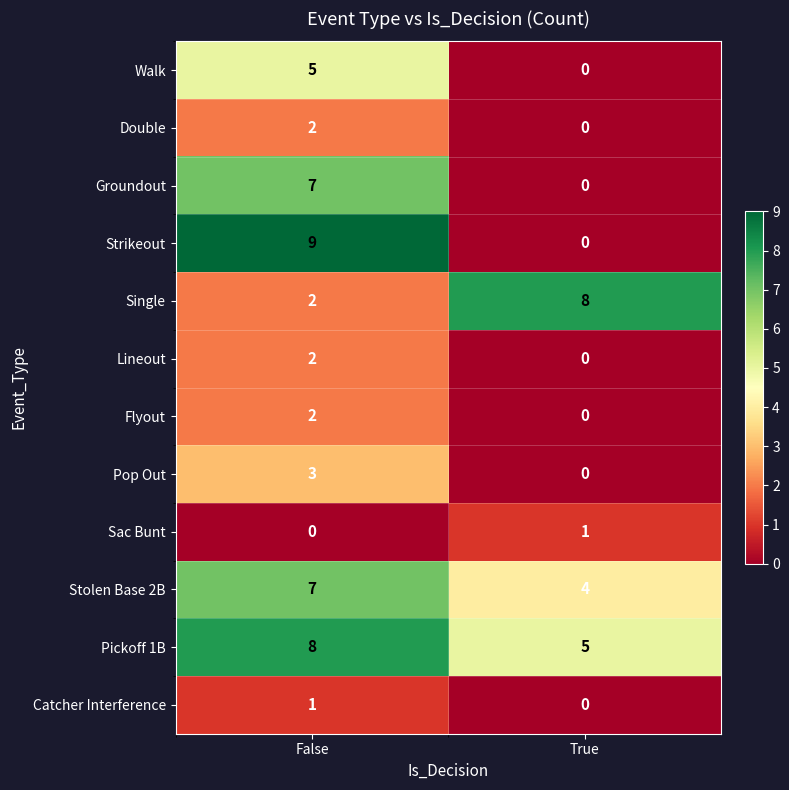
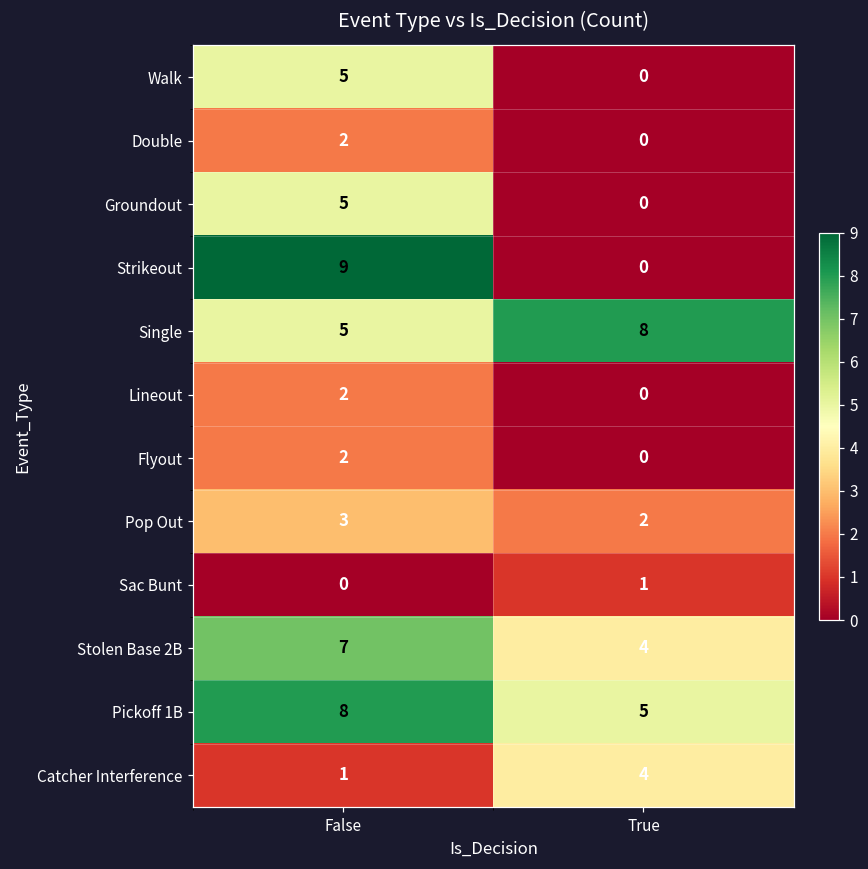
  {
    "Walk": {
      "False": 5,
      "True": 0
    },
    "Double": {
      "False": 2,
      "True": 0
    },
    "Groundout": {
-     "False": 7,
+     "False": 5,
      "True": 0
    },
    "Strikeout": {
      "False": 9,
      "True": 0
    },
    "Single": {
-     "False": 2,
+     "False": 5,
      "True": 8
    },
    "Lineout": {
      "False": 2,
      "True": 0
    },
    "Flyout": {
      "False": 2,
      "True": 0
    },
    "Pop Out": {
      "False": 3,
-     "True": 0
+     "True": 2
    },
    "Sac Bunt": {
      "False": 0,
      "True": 1
    },
    "Stolen Base 2B": {
      "False": 7,
      "True": 4
    },
    "Pickoff 1B": {
      "False": 8,
      "True": 5
    },
    "Catcher Interference": {
      "False": 1,
-     "True": 0
+     "True": 4
    }
  }
